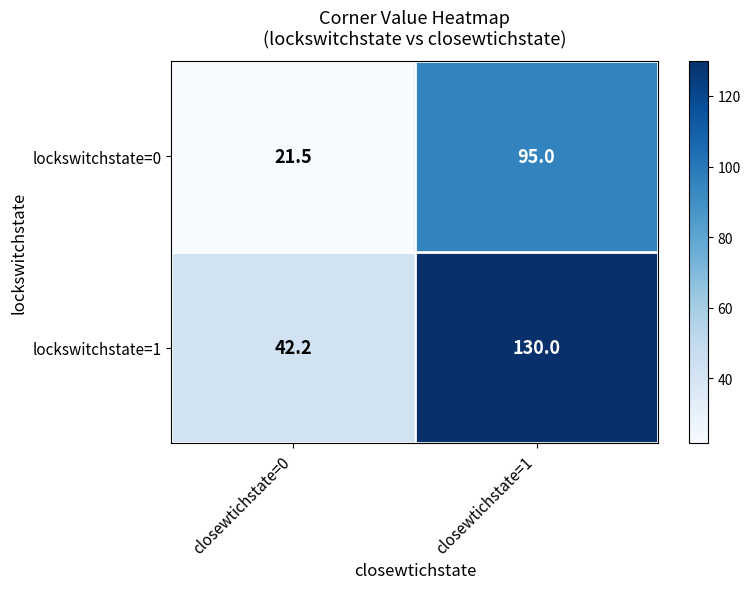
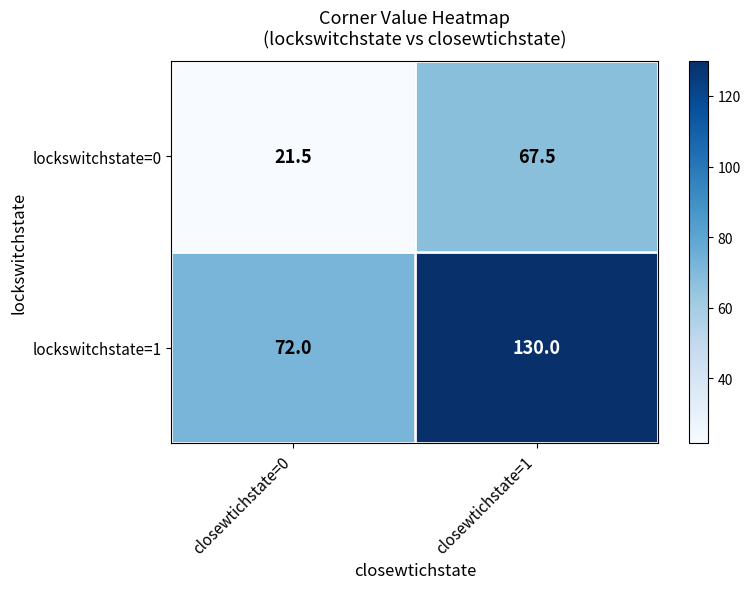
  {
    "lockswitchstate=0": {
      "closewtichstate=0": 21.5,
-     "closewtichstate=1": 95.0
+     "closewtichstate=1": 67.5
    },
    "lockswitchstate=1": {
-     "closewtichstate=0": 42.2,
+     "closewtichstate=0": 72.0,
      "closewtichstate=1": 130.0
    }
  }
